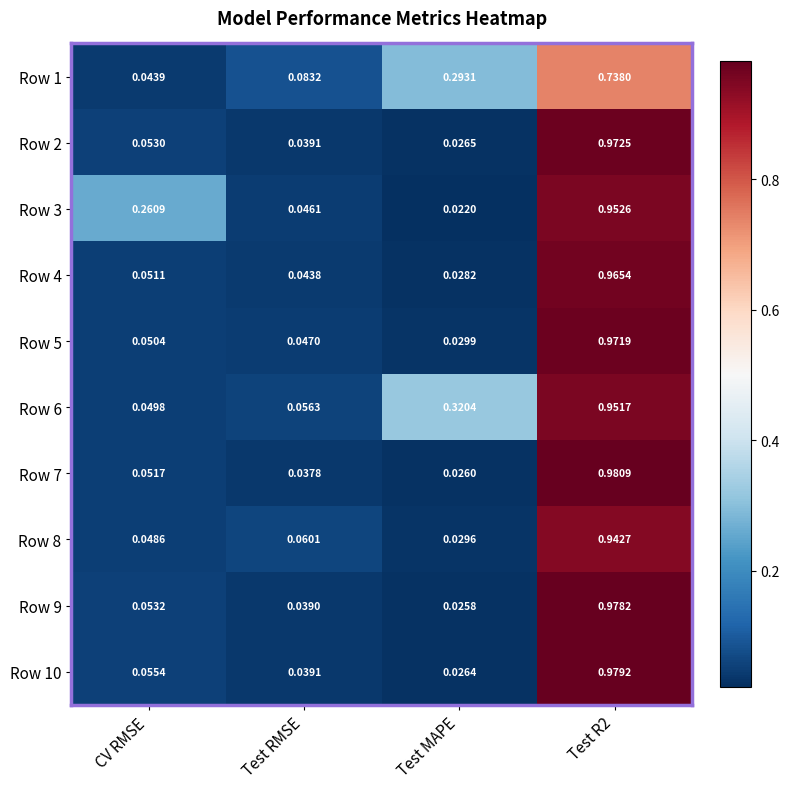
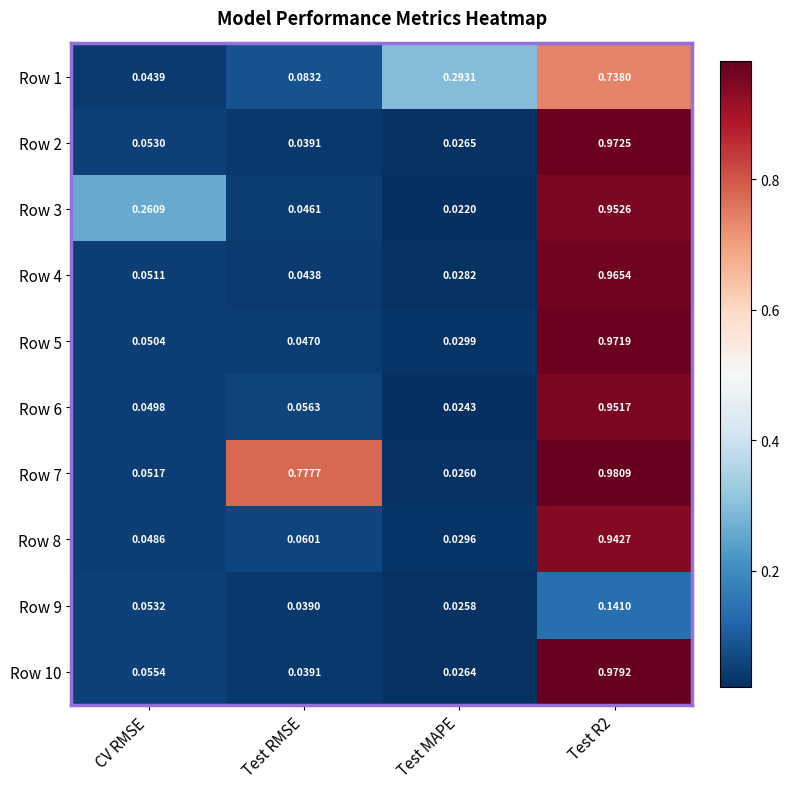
  {
    "Row 1": {
      "CV RMSE": 0.0439,
      "Test RMSE": 0.0832,
      "Test MAPE": 0.2931,
      "Test R2": 0.7380
    },
    "Row 2": {
      "CV RMSE": 0.0530,
      "Test RMSE": 0.0391,
      "Test MAPE": 0.0265,
      "Test R2": 0.9725
    },
    "Row 3": {
      "CV RMSE": 0.2609,
      "Test RMSE": 0.0461,
      "Test MAPE": 0.0220,
      "Test R2": 0.9526
    },
    "Row 4": {
      "CV RMSE": 0.0511,
      "Test RMSE": 0.0438,
      "Test MAPE": 0.0282,
      "Test R2": 0.9654
    },
    "Row 5": {
      "CV RMSE": 0.0504,
      "Test RMSE": 0.0470,
      "Test MAPE": 0.0299,
      "Test R2": 0.9719
    },
    "Row 6": {
      "CV RMSE": 0.0498,
      "Test RMSE": 0.0563,
-     "Test MAPE": 0.3204,
+     "Test MAPE": 0.0243,
      "Test R2": 0.9517
    },
    "Row 7": {
      "CV RMSE": 0.0517,
-     "Test RMSE": 0.0378,
+     "Test RMSE": 0.7777,
      "Test MAPE": 0.0260,
      "Test R2": 0.9809
    },
    "Row 8": {
      "CV RMSE": 0.0486,
      "Test RMSE": 0.0601,
      "Test MAPE": 0.0296,
      "Test R2": 0.9427
    },
    "Row 9": {
      "CV RMSE": 0.0532,
      "Test RMSE": 0.0390,
      "Test MAPE": 0.0258,
-     "Test R2": 0.9782
+     "Test R2": 0.1410
    },
    "Row 10": {
      "CV RMSE": 0.0554,
      "Test RMSE": 0.0391,
      "Test MAPE": 0.0264,
      "Test R2": 0.9792
    }
  }
